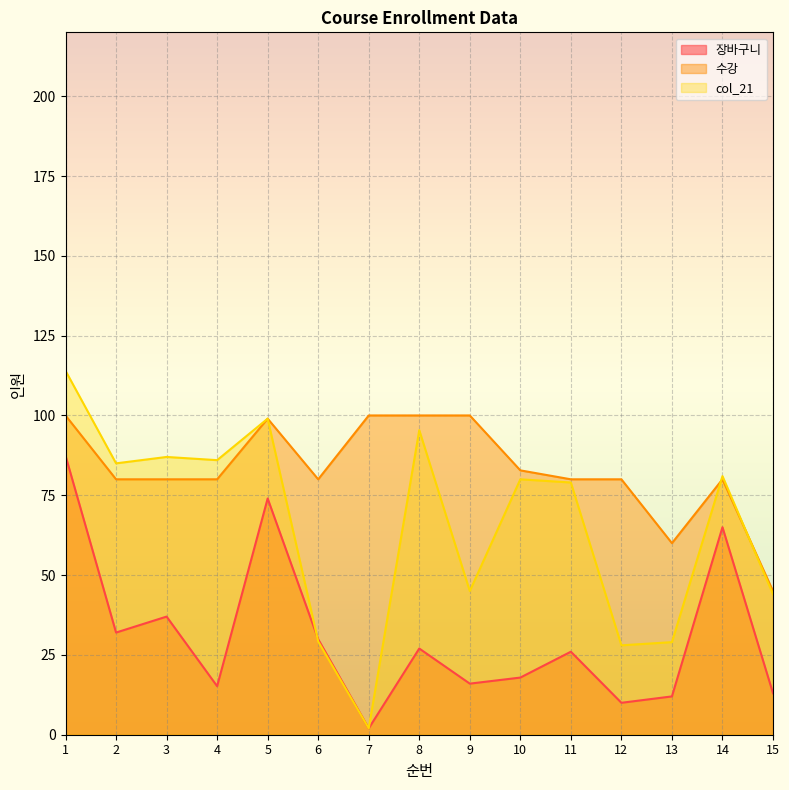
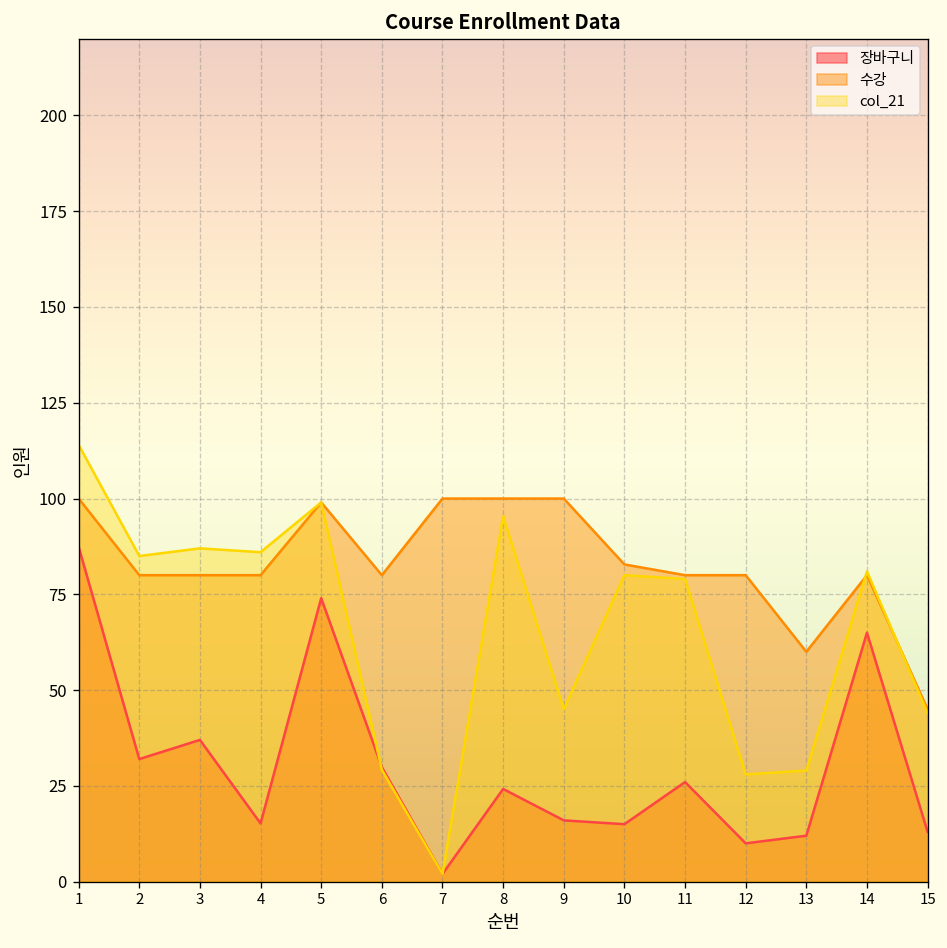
  {
    "장바구니": {
      "1": 87,
      "2": 32,
      "3": 37,
      "4": 15,
      "5": 74,
-     "8": 27,
+     "8": 24,
      "9": 16,
-     "10": 18,
+     "10": 15,
      "11": 26,
      "12": 10,
      "13": 12,
      "14": 65,
      "15": 13
    },
    "수강": {
      "1": 100,
      "2": 80,
      "3": 80,
      "4": 80,
      "6": 80,
      "7": 100,
      "8": 100,
      "9": 100,
      "10": 83,
      "11": 80,
      "12": 80,
      "13": 60,
      "14": 80,
      "15": 45
    },
    "col_21": {
      "1": 114,
      "2": 85,
      "3": 87,
      "4": 86,
      "8": 95,
      "9": 45,
      "10": 80,
      "11": 79,
      "12": 28,
      "13": 29,
      "14": 81,
      "15": 44
    }
  }
